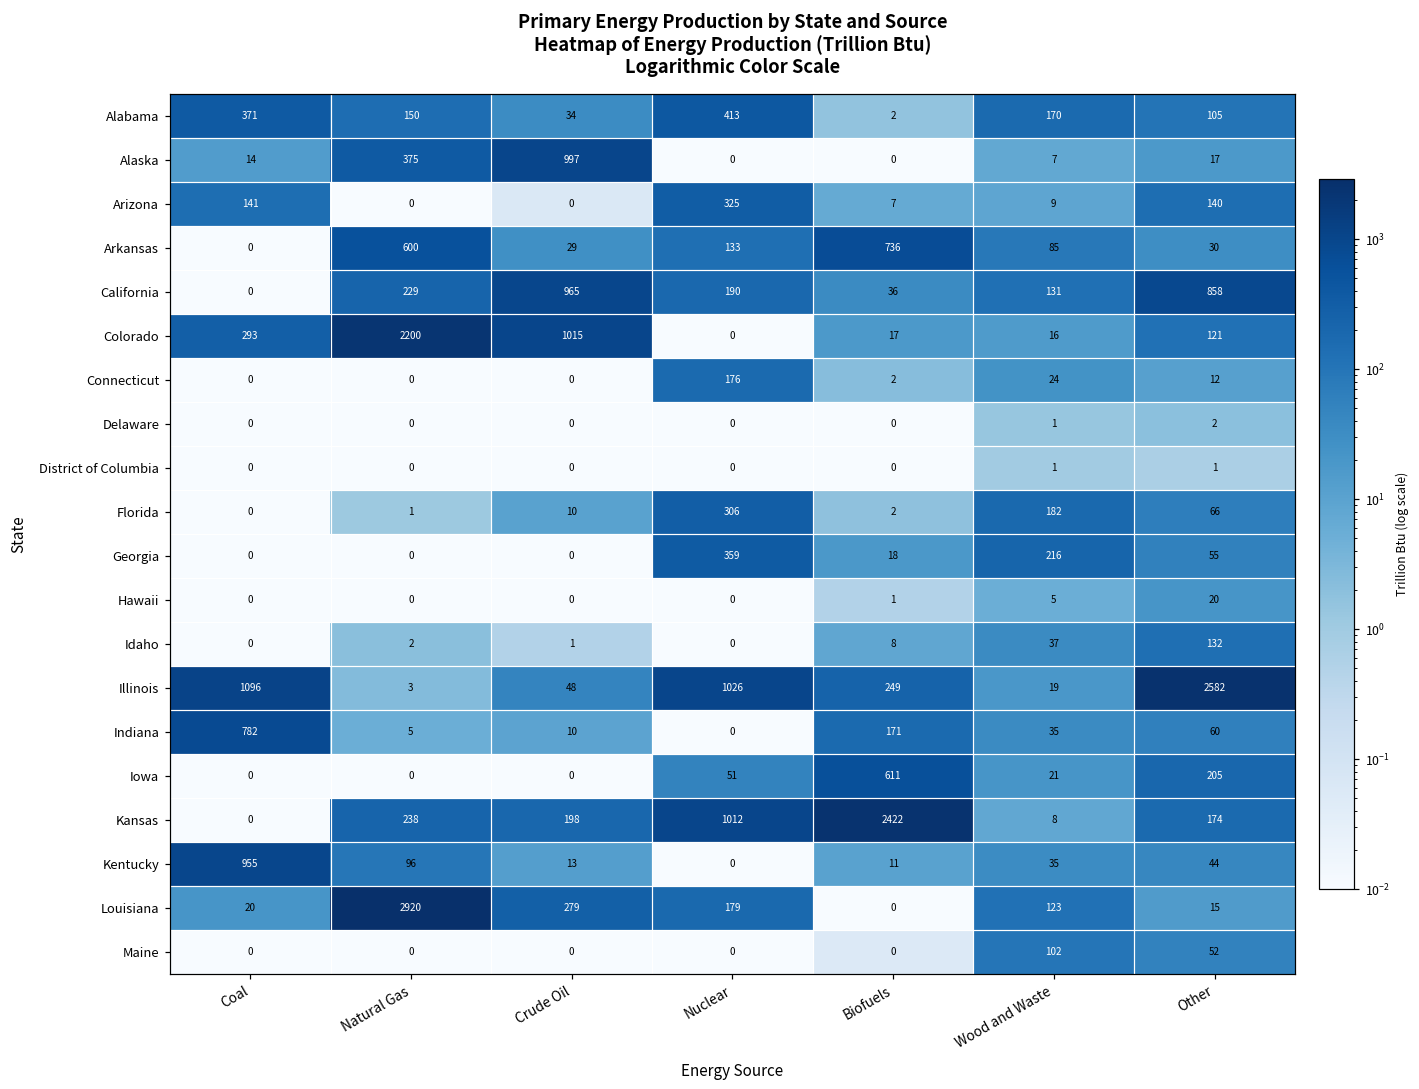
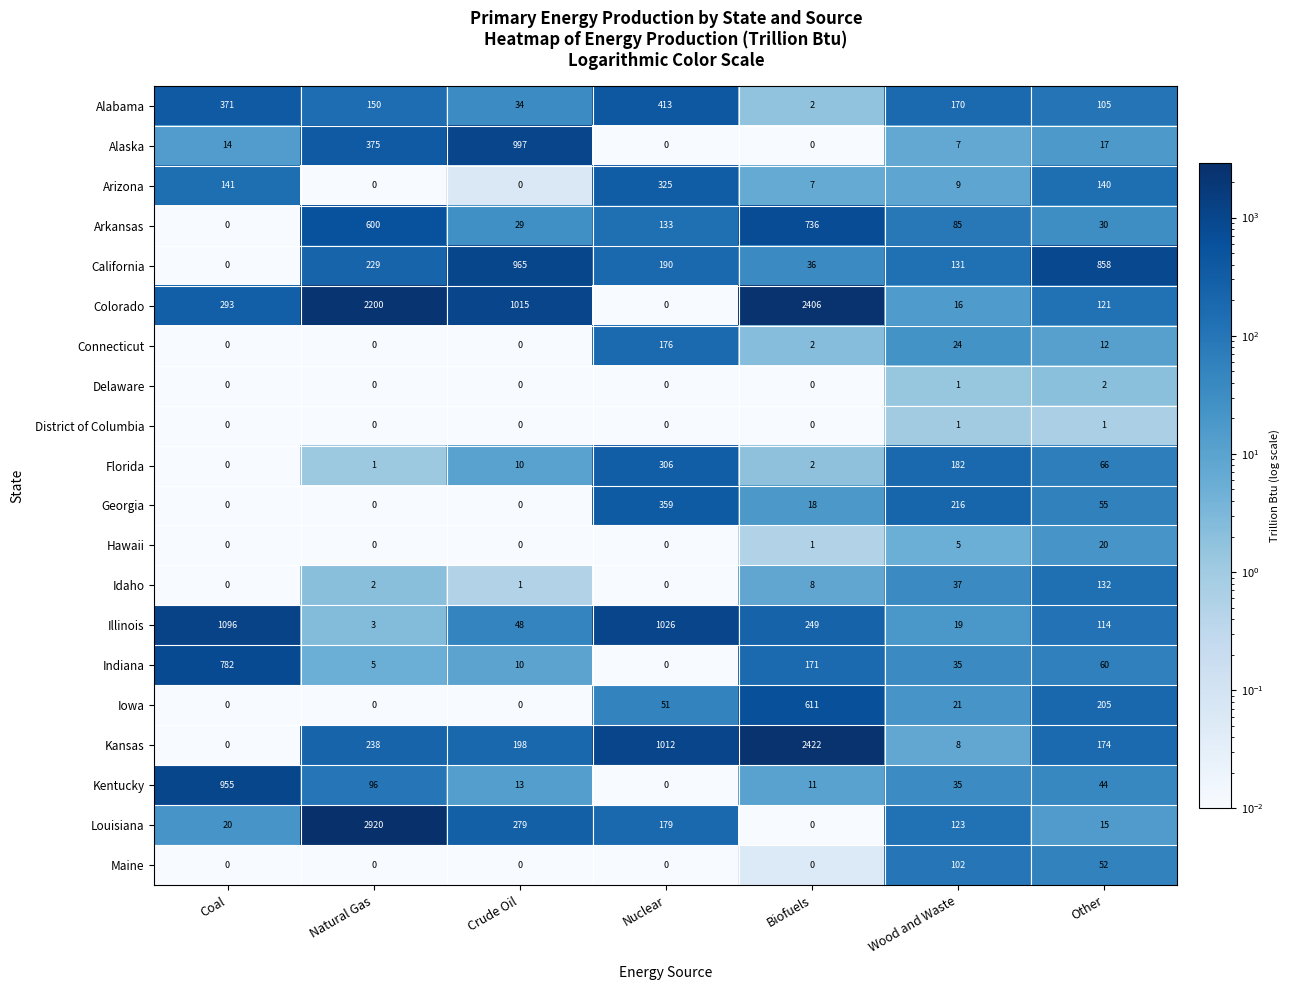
  {
    "Alabama": {
      "Coal": 371,
      "Natural Gas": 150,
      "Crude Oil": 34,
      "Nuclear": 413,
      "Biofuels": 2,
      "Wood and Waste": 170,
      "Other": 105
    },
    "Alaska": {
      "Coal": 14,
      "Natural Gas": 375,
      "Crude Oil": 997,
      "Nuclear": 0,
      "Biofuels": 0,
      "Wood and Waste": 7,
      "Other": 17
    },
    "Arizona": {
      "Coal": 141,
      "Natural Gas": 0,
      "Crude Oil": 0,
      "Nuclear": 325,
      "Biofuels": 7,
      "Wood and Waste": 9,
      "Other": 140
    },
    "Arkansas": {
      "Coal": 0,
      "Natural Gas": 600,
      "Crude Oil": 29,
      "Nuclear": 133,
      "Biofuels": 736,
      "Wood and Waste": 85,
      "Other": 30
    },
    "California": {
      "Coal": 0,
      "Natural Gas": 229,
      "Crude Oil": 965,
      "Nuclear": 190,
      "Biofuels": 36,
      "Wood and Waste": 131,
      "Other": 858
    },
    "Colorado": {
      "Coal": 293,
      "Natural Gas": 2200,
      "Crude Oil": 1015,
      "Nuclear": 0,
-     "Biofuels": 17,
+     "Biofuels": 2406,
      "Wood and Waste": 16,
      "Other": 121
    },
    "Connecticut": {
      "Coal": 0,
      "Natural Gas": 0,
      "Crude Oil": 0,
      "Nuclear": 176,
      "Biofuels": 2,
      "Wood and Waste": 24,
      "Other": 12
    },
    "Delaware": {
      "Coal": 0,
      "Natural Gas": 0,
      "Crude Oil": 0,
      "Nuclear": 0,
      "Biofuels": 0,
      "Wood and Waste": 1,
      "Other": 2
    },
    "District of Columbia": {
      "Coal": 0,
      "Natural Gas": 0,
      "Crude Oil": 0,
      "Nuclear": 0,
      "Biofuels": 0,
      "Wood and Waste": 1,
      "Other": 1
    },
    "Florida": {
      "Coal": 0,
      "Natural Gas": 1,
      "Crude Oil": 10,
      "Nuclear": 306,
      "Biofuels": 2,
      "Wood and Waste": 182,
      "Other": 66
    },
    "Georgia": {
      "Coal": 0,
      "Natural Gas": 0,
      "Crude Oil": 0,
      "Nuclear": 359,
      "Biofuels": 18,
      "Wood and Waste": 216,
      "Other": 55
    },
    "Hawaii": {
      "Coal": 0,
      "Natural Gas": 0,
      "Crude Oil": 0,
      "Nuclear": 0,
      "Biofuels": 1,
      "Wood and Waste": 5,
      "Other": 20
    },
    "Idaho": {
      "Coal": 0,
      "Natural Gas": 2,
      "Crude Oil": 1,
      "Nuclear": 0,
      "Biofuels": 8,
      "Wood and Waste": 37,
      "Other": 132
    },
    "Illinois": {
      "Coal": 1096,
      "Natural Gas": 3,
      "Crude Oil": 48,
      "Nuclear": 1026,
      "Biofuels": 249,
      "Wood and Waste": 19,
-     "Other": 2582
+     "Other": 114
    },
    "Indiana": {
      "Coal": 782,
      "Natural Gas": 5,
      "Crude Oil": 10,
      "Nuclear": 0,
      "Biofuels": 171,
      "Wood and Waste": 35,
      "Other": 60
    },
    "Iowa": {
      "Coal": 0,
      "Natural Gas": 0,
      "Crude Oil": 0,
      "Nuclear": 51,
      "Biofuels": 611,
      "Wood and Waste": 21,
      "Other": 205
    },
    "Kansas": {
      "Coal": 0,
      "Natural Gas": 238,
      "Crude Oil": 198,
      "Nuclear": 1012,
      "Biofuels": 2422,
      "Wood and Waste": 8,
      "Other": 174
    },
    "Kentucky": {
      "Coal": 955,
      "Natural Gas": 96,
      "Crude Oil": 13,
      "Nuclear": 0,
      "Biofuels": 11,
      "Wood and Waste": 35,
      "Other": 44
    },
    "Louisiana": {
      "Coal": 20,
      "Natural Gas": 2920,
      "Crude Oil": 279,
      "Nuclear": 179,
      "Biofuels": 0,
      "Wood and Waste": 123,
      "Other": 15
    },
    "Maine": {
      "Coal": 0,
      "Natural Gas": 0,
      "Crude Oil": 0,
      "Nuclear": 0,
      "Biofuels": 0,
      "Wood and Waste": 102,
      "Other": 52
    }
  }
